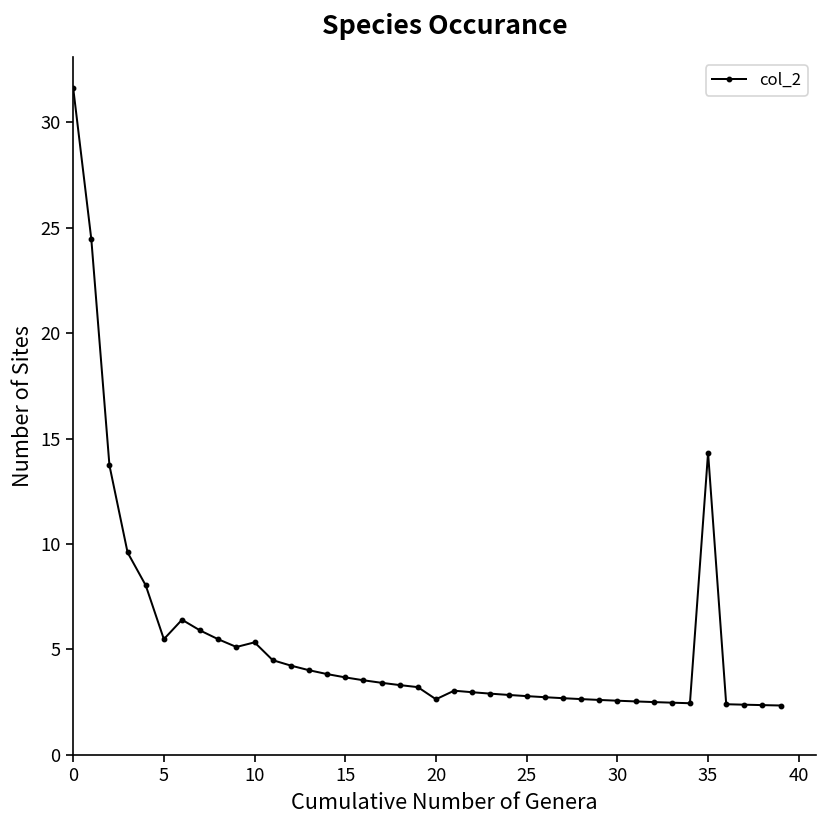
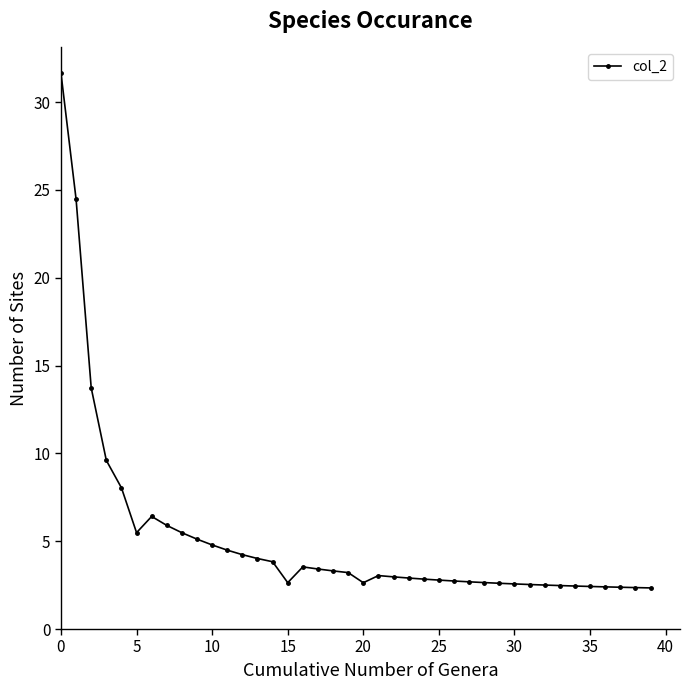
  {
    "0": 31.6,
    "5": 5.5,
-   "10": 5.3,
-   "15": 3.7,
+   "10": 4.8,
+   "15": 2.6,
    "20": 2.6,
    "25": 2.8,
    "30": 2.6,
-   "35": 14.3
+   "35": 2.4
  }
